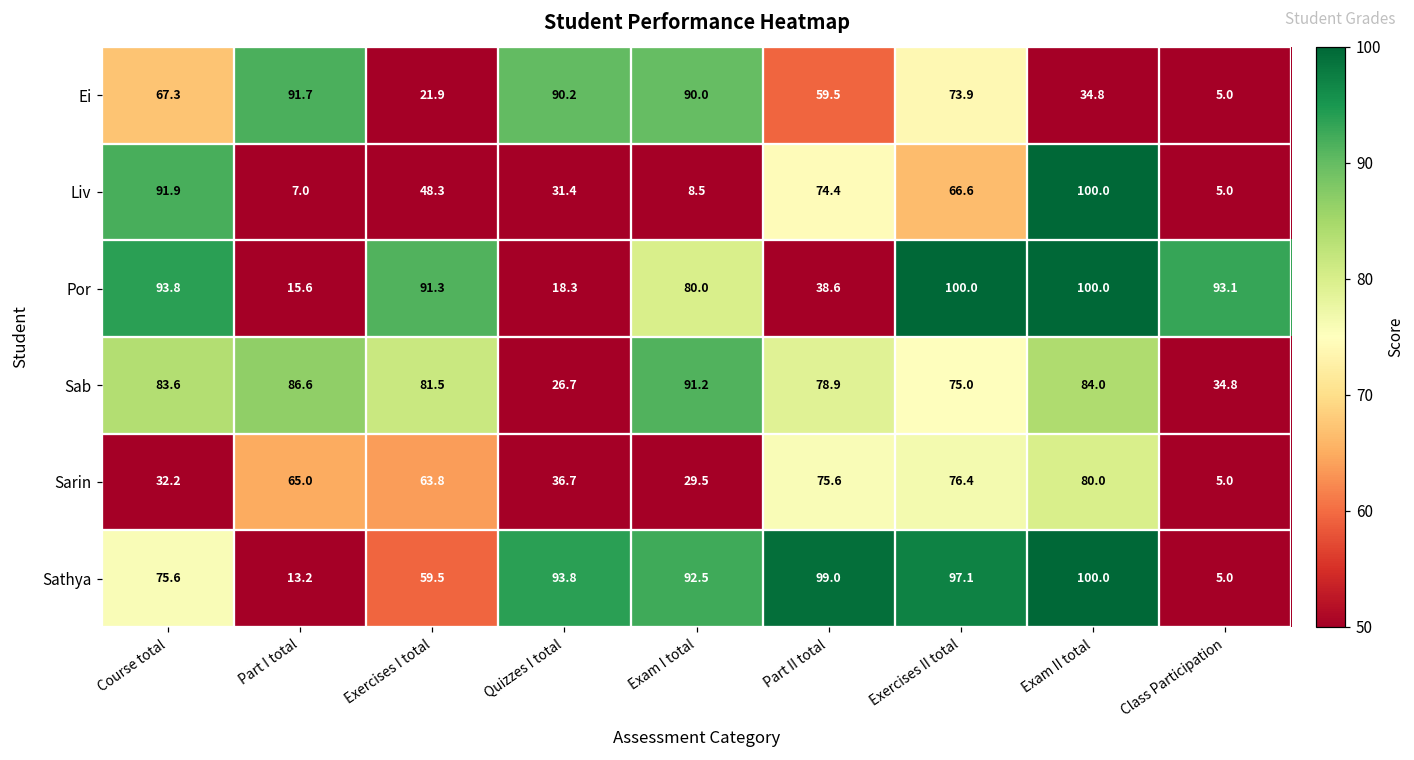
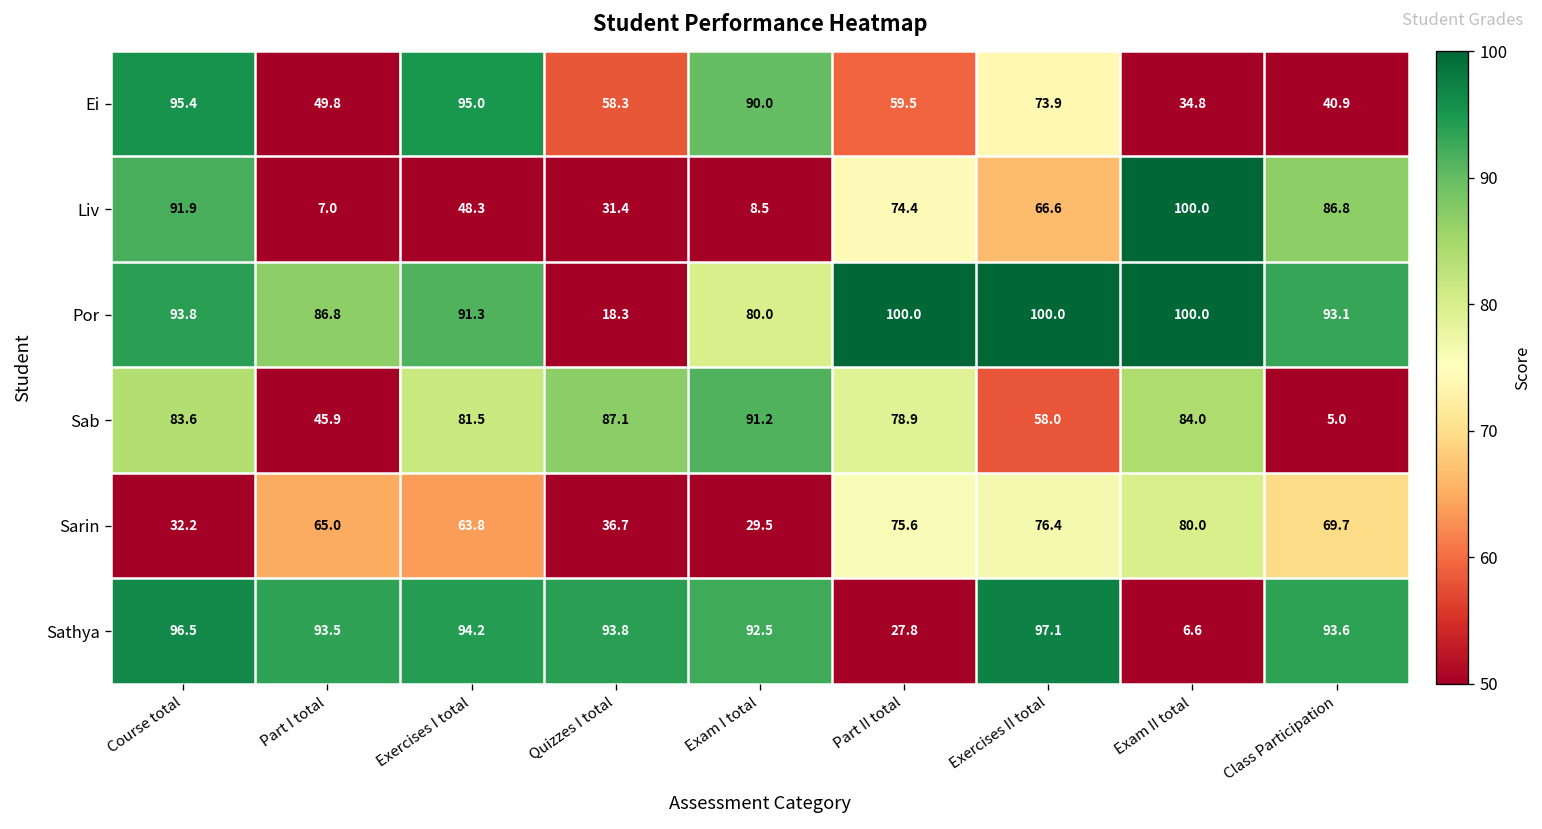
  {
    "Ei": {
-     "Course total": 67.3,
-     "Part I total": 91.7,
-     "Exercises I total": 21.9,
-     "Quizzes I total": 90.2,
+     "Course total": 95.4,
+     "Part I total": 49.8,
+     "Exercises I total": 95.0,
+     "Quizzes I total": 58.3,
      "Exam I total": 90.0,
      "Part II total": 59.5,
      "Exercises II total": 73.9,
      "Exam II total": 34.8,
-     "Class Participation": 5.0
+     "Class Participation": 40.9
    },
    "Liv": {
      "Course total": 91.9,
      "Part I total": 7.0,
      "Exercises I total": 48.3,
      "Quizzes I total": 31.4,
      "Exam I total": 8.5,
      "Part II total": 74.4,
      "Exercises II total": 66.6,
      "Exam II total": 100.0,
-     "Class Participation": 5.0
+     "Class Participation": 86.8
    },
    "Por": {
      "Course total": 93.8,
-     "Part I total": 15.6,
+     "Part I total": 86.8,
      "Exercises I total": 91.3,
      "Quizzes I total": 18.3,
      "Exam I total": 80.0,
-     "Part II total": 38.6,
+     "Part II total": 100.0,
      "Exercises II total": 100.0,
      "Exam II total": 100.0,
      "Class Participation": 93.1
    },
    "Sab": {
      "Course total": 83.6,
-     "Part I total": 86.6,
+     "Part I total": 45.9,
      "Exercises I total": 81.5,
-     "Quizzes I total": 26.7,
+     "Quizzes I total": 87.1,
      "Exam I total": 91.2,
      "Part II total": 78.9,
-     "Exercises II total": 75.0,
+     "Exercises II total": 58.0,
      "Exam II total": 84.0,
-     "Class Participation": 34.8
+     "Class Participation": 5.0
    },
    "Sarin": {
      "Course total": 32.2,
      "Part I total": 65.0,
      "Exercises I total": 63.8,
      "Quizzes I total": 36.7,
      "Exam I total": 29.5,
      "Part II total": 75.6,
      "Exercises II total": 76.4,
      "Exam II total": 80.0,
-     "Class Participation": 5.0
+     "Class Participation": 69.7
    },
    "Sathya": {
-     "Course total": 75.6,
-     "Part I total": 13.2,
-     "Exercises I total": 59.5,
+     "Course total": 96.5,
+     "Part I total": 93.5,
+     "Exercises I total": 94.2,
      "Quizzes I total": 93.8,
      "Exam I total": 92.5,
-     "Part II total": 99.0,
+     "Part II total": 27.8,
      "Exercises II total": 97.1,
-     "Exam II total": 100.0,
-     "Class Participation": 5.0
+     "Exam II total": 6.6,
+     "Class Participation": 93.6
    }
  }
